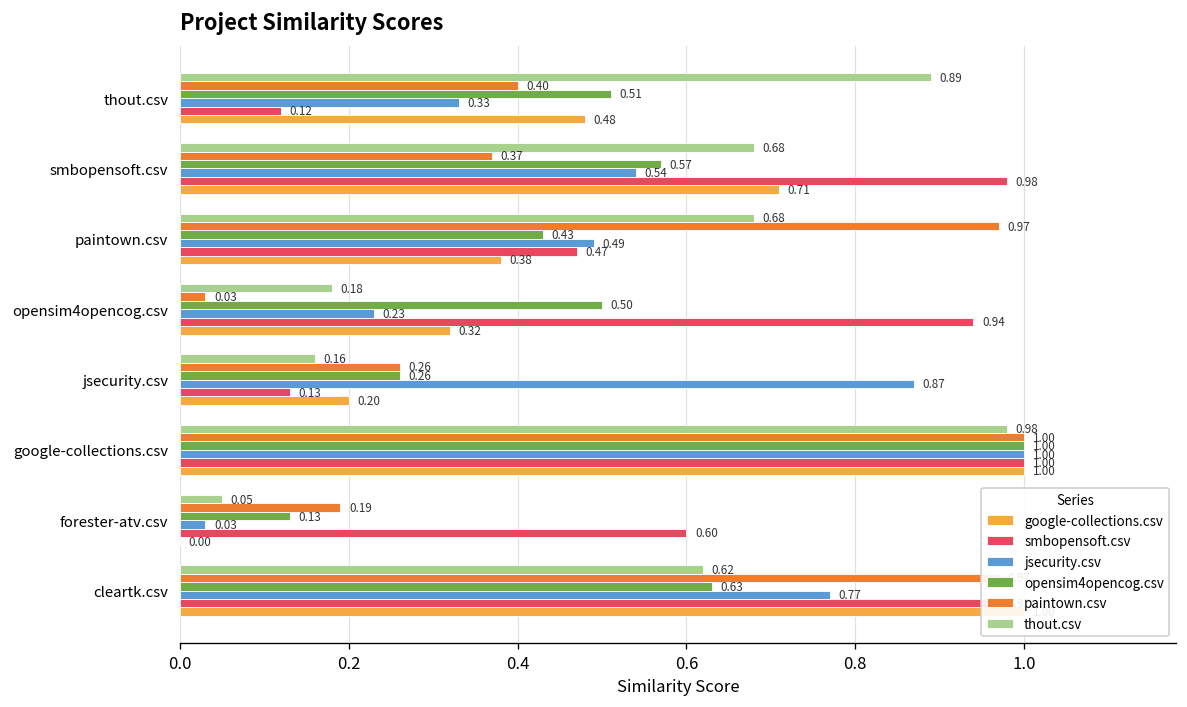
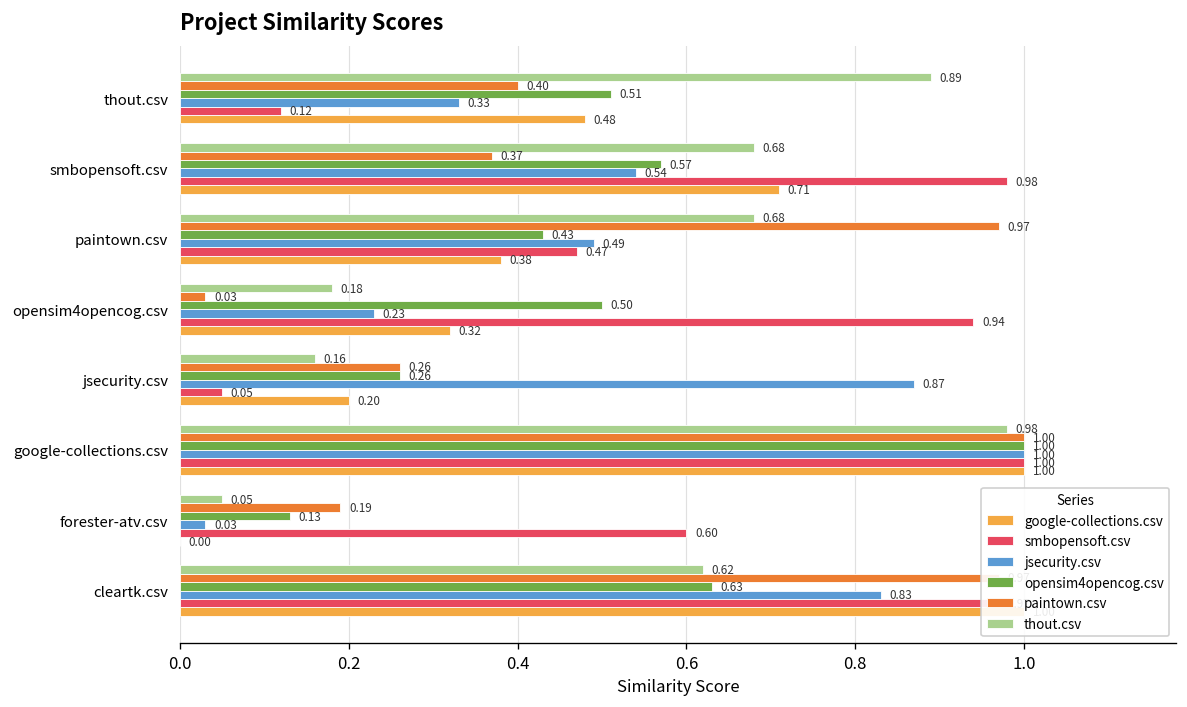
  {
    "smbopensoft.csv": {
      "thout.csv": 0.12,
      "smbopensoft.csv": 0.98,
      "paintown.csv": 0.47,
      "opensim4opencog.csv": 0.94,
-     "jsecurity.csv": 0.13,
+     "jsecurity.csv": 0.05,
      "forester-atv.csv": 0.60
    },
    "jsecurity.csv": {
      "thout.csv": 0.33,
      "smbopensoft.csv": 0.54,
      "paintown.csv": 0.49,
      "opensim4opencog.csv": 0.23,
      "jsecurity.csv": 0.87,
      "forester-atv.csv": 0.03,
-     "cleartk.csv": 0.77
+     "cleartk.csv": 0.83
    },
    "opensim4opencog.csv": {
      "thout.csv": 0.51,
      "smbopensoft.csv": 0.57,
      "paintown.csv": 0.43,
      "opensim4opencog.csv": 0.50,
      "forester-atv.csv": 0.13,
      "cleartk.csv": 0.63
    },
    "thout.csv": {
      "thout.csv": 0.89,
      "smbopensoft.csv": 0.68,
      "paintown.csv": 0.68,
      "opensim4opencog.csv": 0.18,
      "jsecurity.csv": 0.16,
      "google-collections.csv": 0.98,
      "forester-atv.csv": 0.05,
      "cleartk.csv": 0.62
    }
  }
